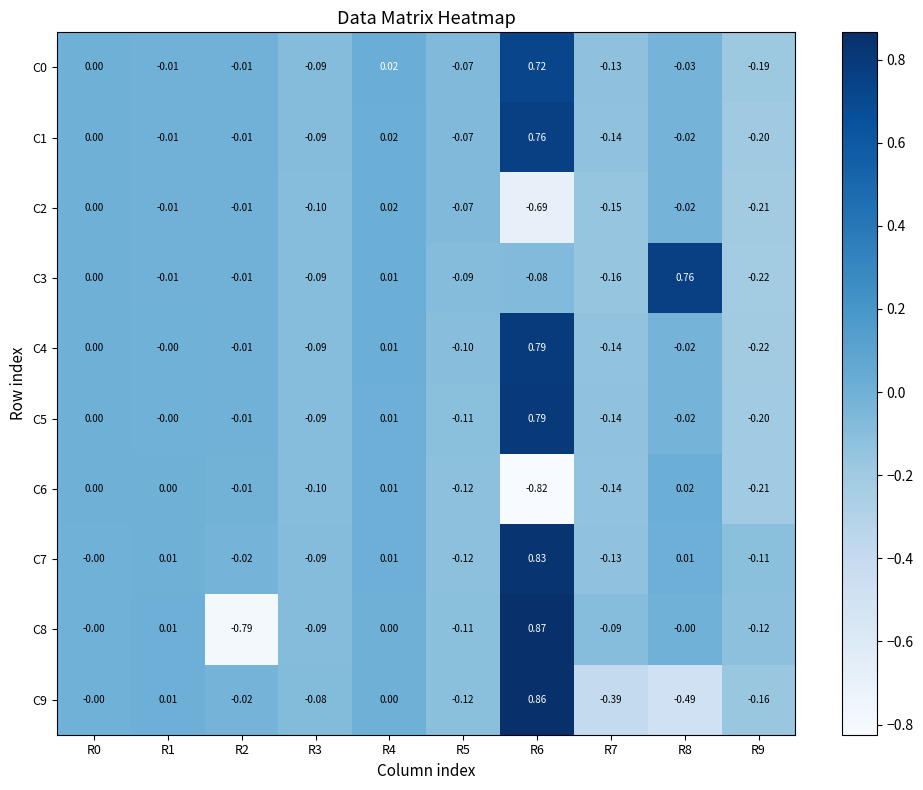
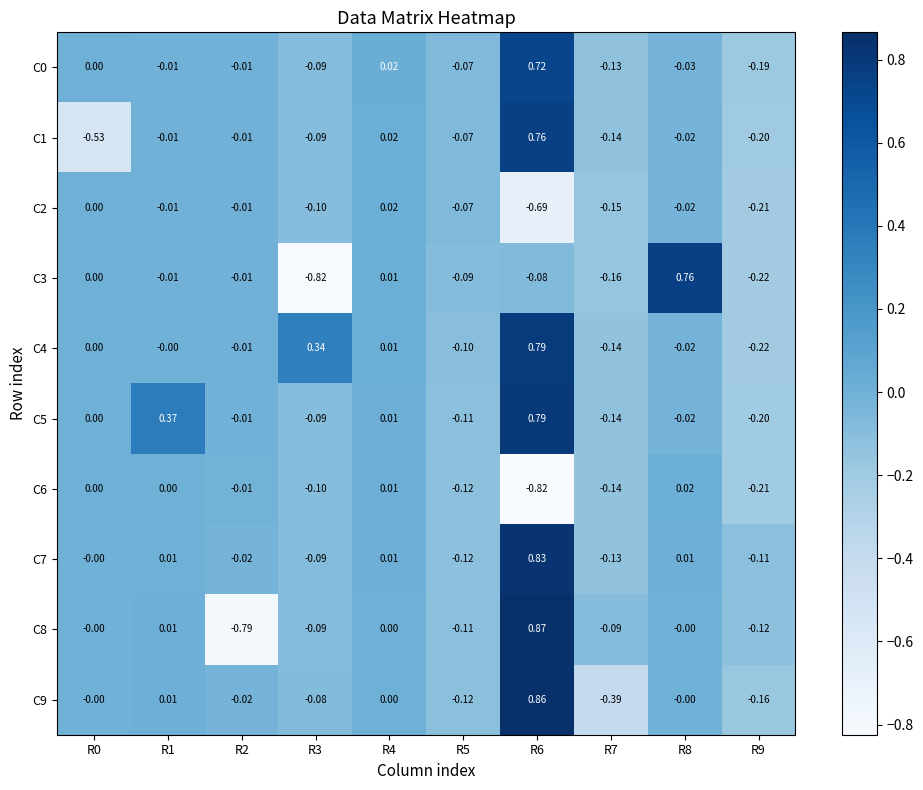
  {
    "C0": {
      "R0": 0.00,
      "R1": -0.01,
      "R2": -0.01,
      "R3": -0.09,
      "R4": 0.02,
      "R5": -0.07,
      "R6": 0.72,
      "R7": -0.13,
      "R8": -0.03,
      "R9": -0.19
    },
    "C1": {
-     "R0": 0.00,
+     "R0": -0.53,
      "R1": -0.01,
      "R2": -0.01,
      "R3": -0.09,
      "R4": 0.02,
      "R5": -0.07,
      "R6": 0.76,
      "R7": -0.14,
      "R8": -0.02,
      "R9": -0.20
    },
    "C2": {
      "R0": 0.00,
      "R1": -0.01,
      "R2": -0.01,
      "R3": -0.10,
      "R4": 0.02,
      "R5": -0.07,
      "R6": -0.69,
      "R7": -0.15,
      "R8": -0.02,
      "R9": -0.21
    },
    "C3": {
      "R0": 0.00,
      "R1": -0.01,
      "R2": -0.01,
-     "R3": -0.09,
+     "R3": -0.82,
      "R4": 0.01,
      "R5": -0.09,
      "R6": -0.08,
      "R7": -0.16,
      "R8": 0.76,
      "R9": -0.22
    },
    "C4": {
      "R0": 0.00,
      "R1": -0.00,
      "R2": -0.01,
-     "R3": -0.09,
+     "R3": 0.34,
      "R4": 0.01,
      "R5": -0.10,
      "R6": 0.79,
      "R7": -0.14,
      "R8": -0.02,
      "R9": -0.22
    },
    "C5": {
      "R0": 0.00,
-     "R1": -0.00,
+     "R1": 0.37,
      "R2": -0.01,
      "R3": -0.09,
      "R4": 0.01,
      "R5": -0.11,
      "R6": 0.79,
      "R7": -0.14,
      "R8": -0.02,
      "R9": -0.20
    },
    "C6": {
      "R0": 0.00,
      "R1": 0.00,
      "R2": -0.01,
      "R3": -0.10,
      "R4": 0.01,
      "R5": -0.12,
      "R6": -0.82,
      "R7": -0.14,
      "R8": 0.02,
      "R9": -0.21
    },
    "C7": {
      "R0": -0.00,
      "R1": 0.01,
      "R2": -0.02,
      "R3": -0.09,
      "R4": 0.01,
      "R5": -0.12,
      "R6": 0.83,
      "R7": -0.13,
      "R8": 0.01,
      "R9": -0.11
    },
    "C8": {
      "R0": -0.00,
      "R1": 0.01,
      "R2": -0.79,
      "R3": -0.09,
      "R4": 0.00,
      "R5": -0.11,
      "R6": 0.87,
      "R7": -0.09,
      "R8": -0.00,
      "R9": -0.12
    },
    "C9": {
      "R0": -0.00,
      "R1": 0.01,
      "R2": -0.02,
      "R3": -0.08,
      "R4": 0.00,
      "R5": -0.12,
      "R6": 0.86,
      "R7": -0.39,
-     "R8": -0.49,
+     "R8": -0.00,
      "R9": -0.16
    }
  }
